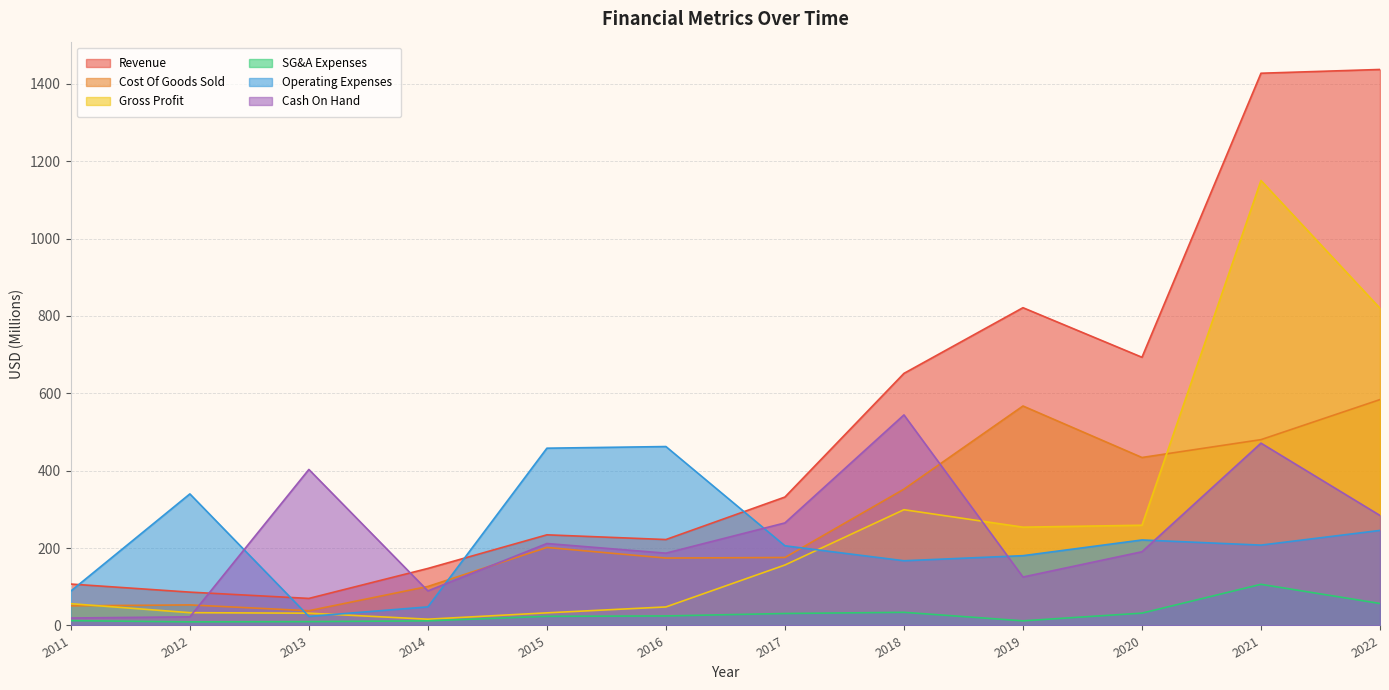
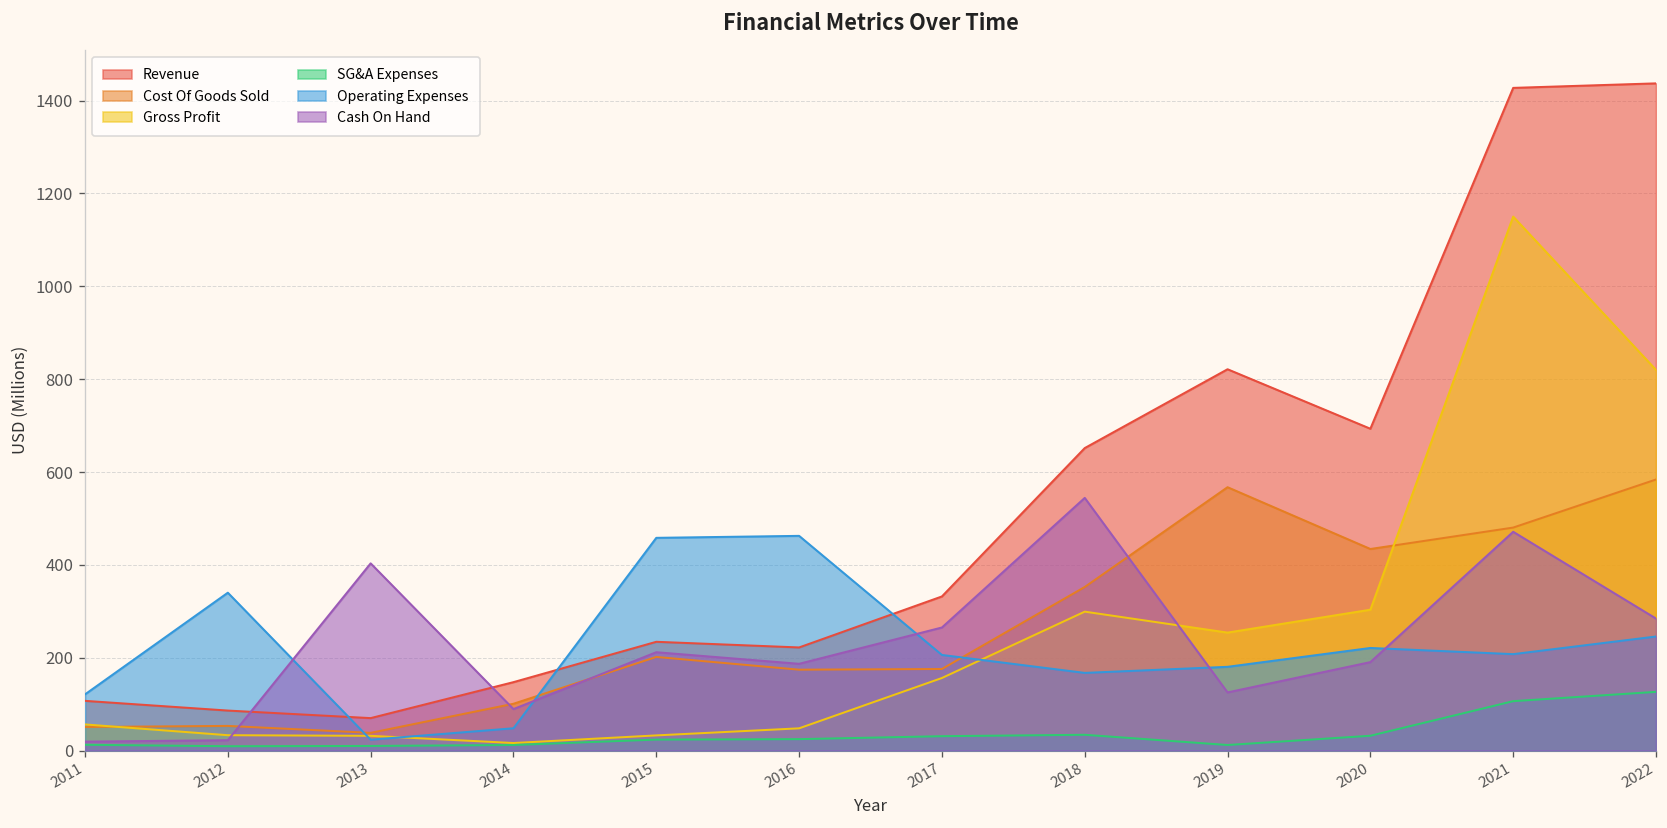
  {
    "Gross Profit": {
      "2012": 30,
      "2015": 30,
      "2016": 50,
      "2017": 160,
      "2018": 300,
      "2019": 250,
-     "2020": 260,
+     "2020": 300,
      "2021": 1150,
      "2022": 820
    },
    "SG&A Expenses": {
      "2011": 10,
      "2012": 10,
      "2013": 10,
      "2015": 20,
      "2016": 20,
      "2017": 30,
      "2018": 30,
      "2019": 10,
      "2020": 30,
      "2021": 110,
-     "2022": 60
+     "2022": 130
    },
    "Operating Expenses": {
-     "2011": 90,
+     "2011": 120,
      "2012": 340,
      "2013": 20,
      "2014": 50,
      "2015": 460,
      "2016": 460,
      "2017": 210,
      "2018": 170,
      "2019": 180,
      "2020": 220,
      "2021": 210,
      "2022": 250
    },
    "Cash On Hand": {
      "2011": 20,
      "2012": 20,
      "2013": 400,
      "2014": 90,
      "2015": 210,
      "2016": 190,
      "2017": 270,
      "2018": 540,
      "2019": 130,
      "2020": 190,
      "2021": 470,
      "2022": 280
    }
  }
